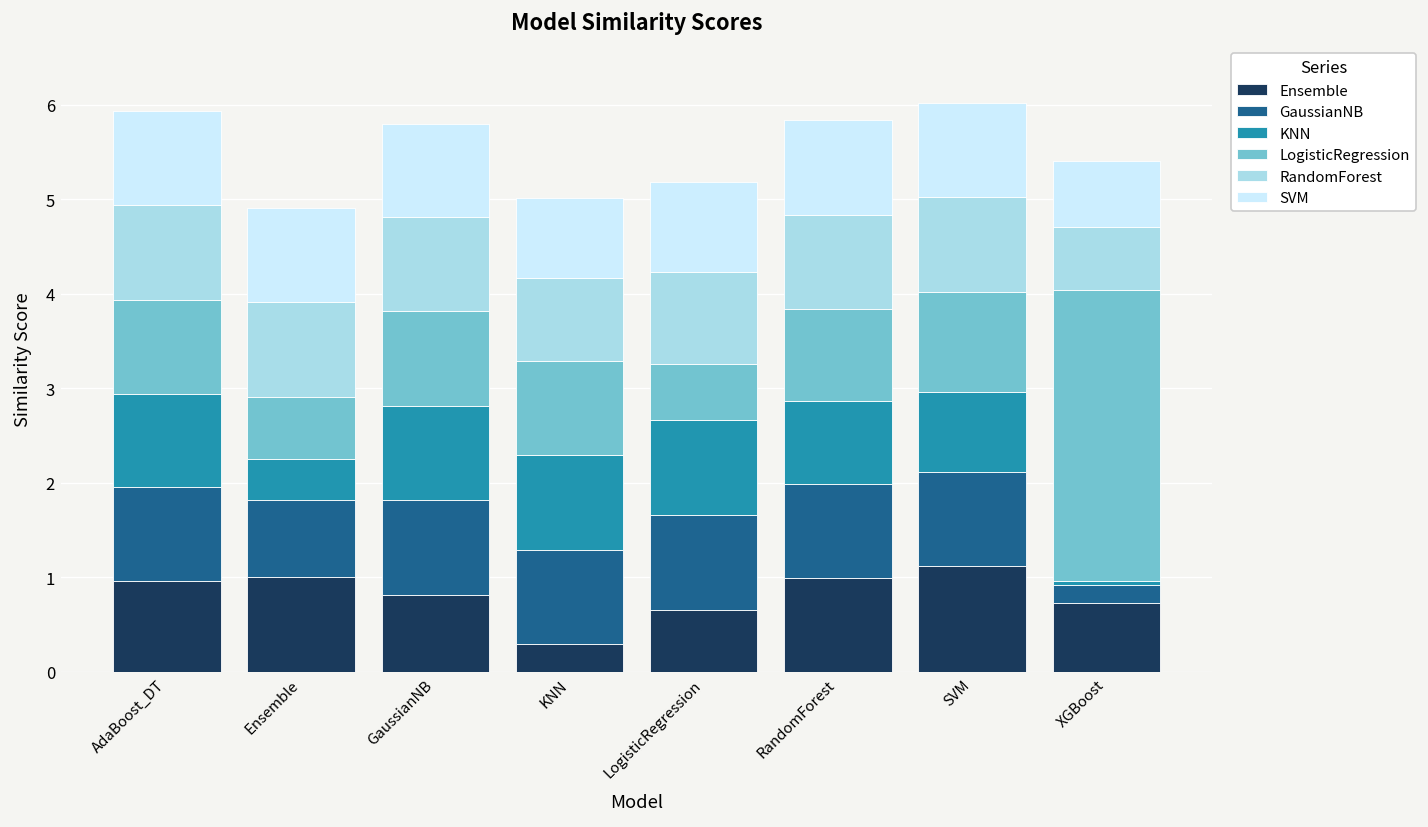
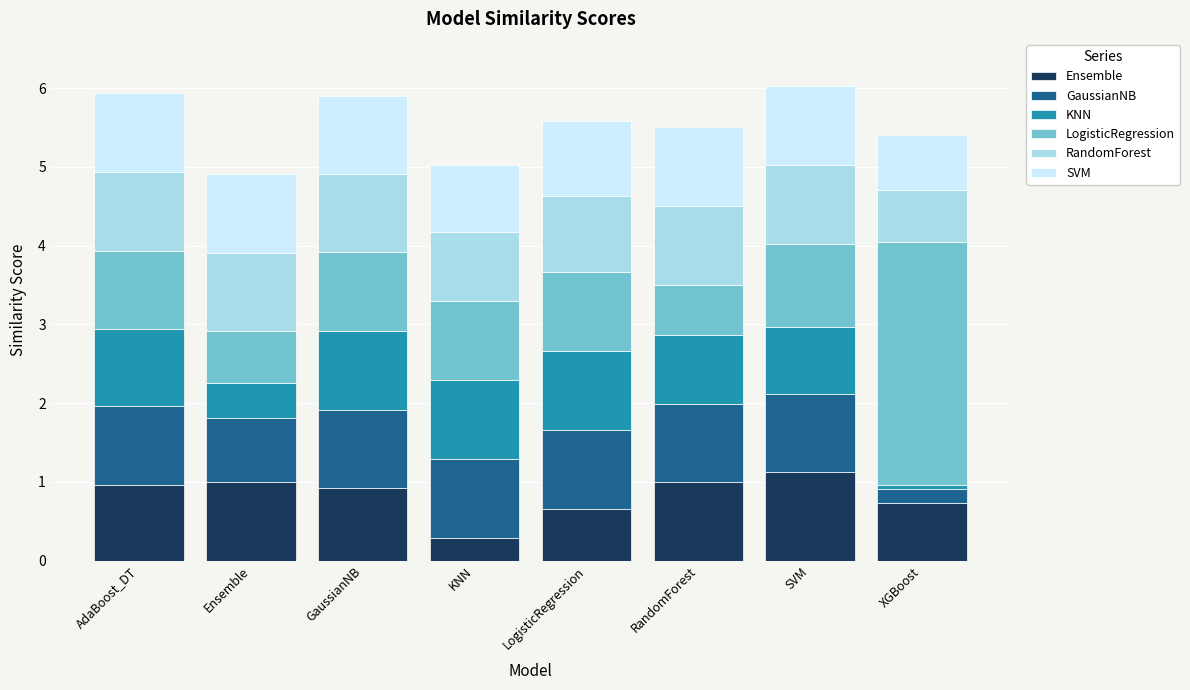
  {
    "Ensemble": {
      "AdaBoost_DT": 1.0,
      "Ensemble": 1.0,
-     "GaussianNB": 0.8,
+     "GaussianNB": 0.9,
      "KNN": 0.3,
      "LogisticRegression": 0.7,
      "RandomForest": 1.0,
      "SVM": 1.1,
      "XGBoost": 0.7
    },
    "LogisticRegression": {
      "AdaBoost_DT": 1.0,
      "Ensemble": 0.7,
      "GaussianNB": 1.0,
      "KNN": 1.0,
-     "LogisticRegression": 0.6,
-     "RandomForest": 1.0,
+     "LogisticRegression": 1.0,
+     "RandomForest": 0.6,
      "SVM": 1.1,
      "XGBoost": 3.1
    }
  }
